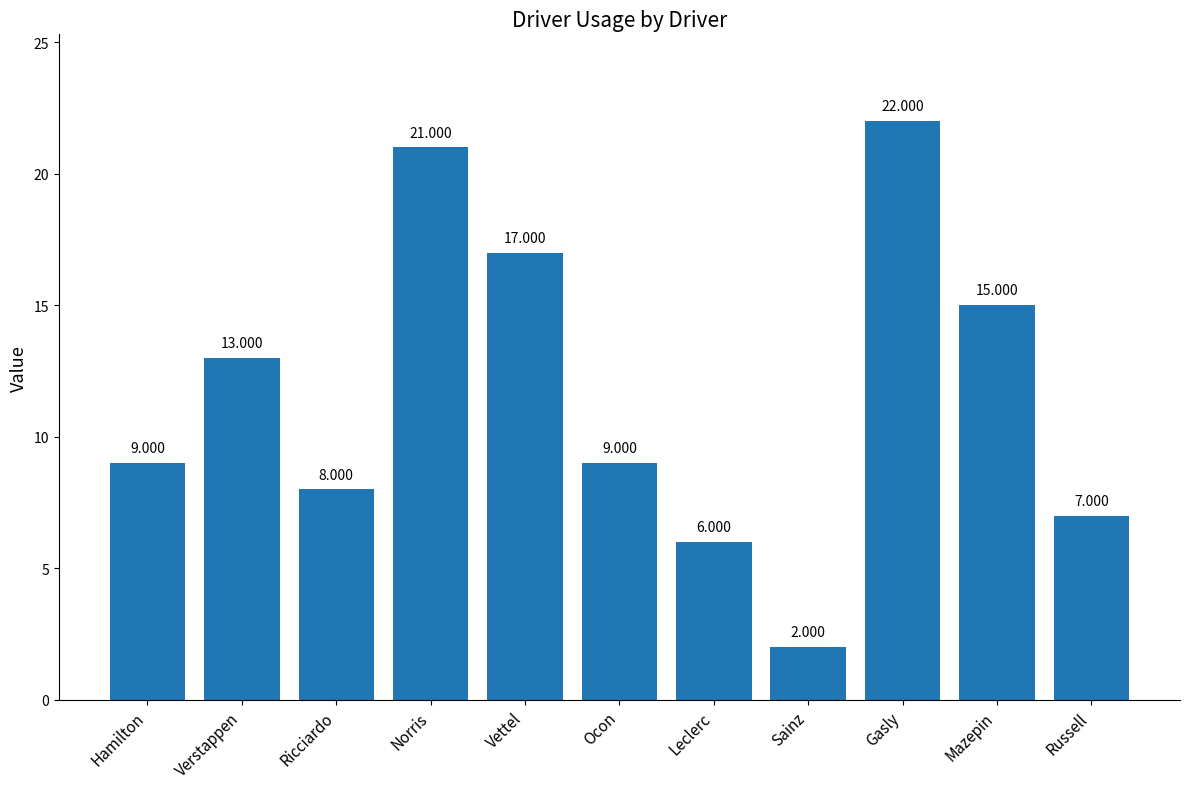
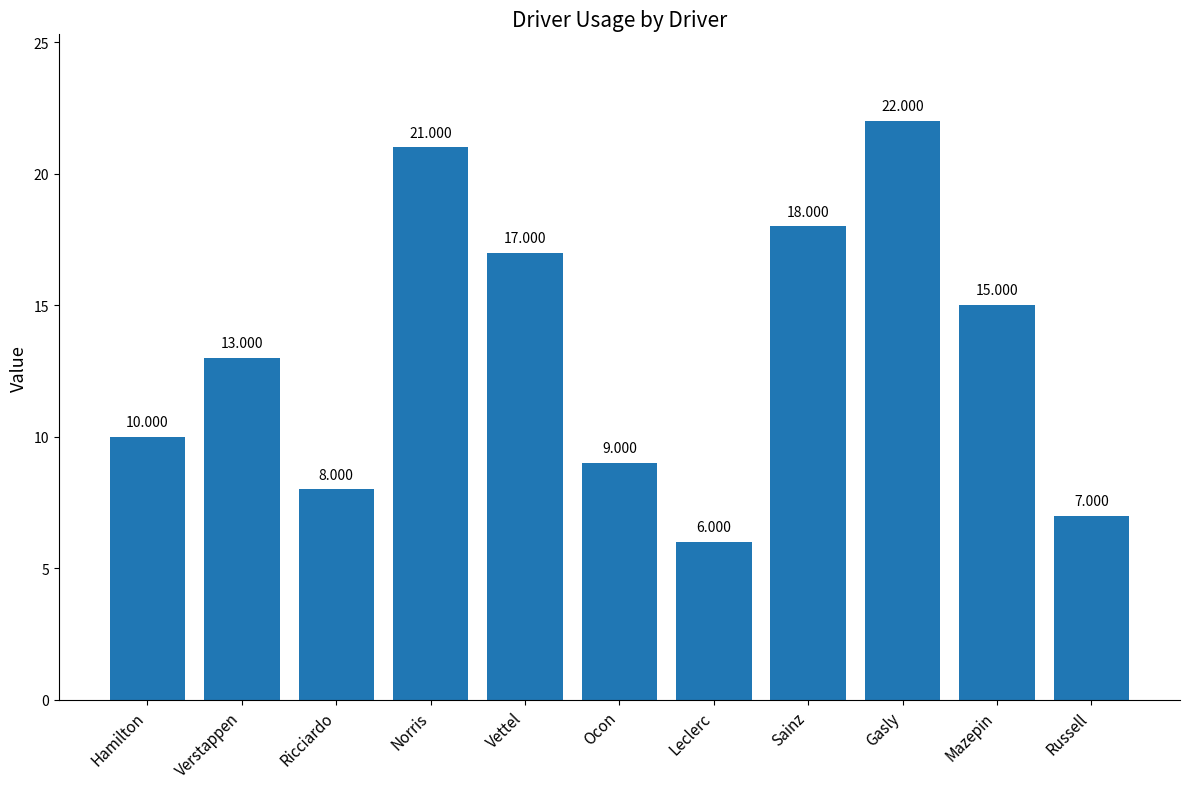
  {
-   "Hamilton": 9.000,
+   "Hamilton": 10.000,
    "Verstappen": 13.000,
    "Ricciardo": 8.000,
    "Norris": 21.000,
    "Vettel": 17.000,
    "Ocon": 9.000,
    "Leclerc": 6.000,
-   "Sainz": 2.000,
+   "Sainz": 18.000,
    "Gasly": 22.000,
    "Mazepin": 15.000,
    "Russell": 7.000
  }
